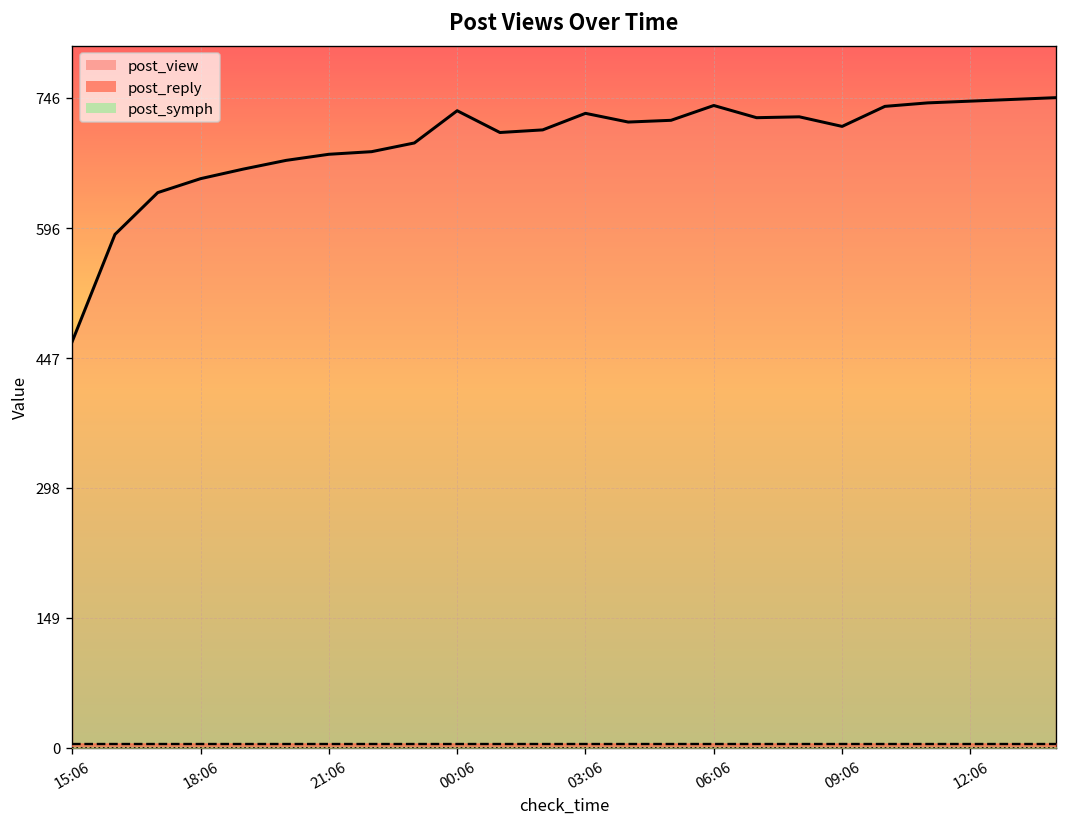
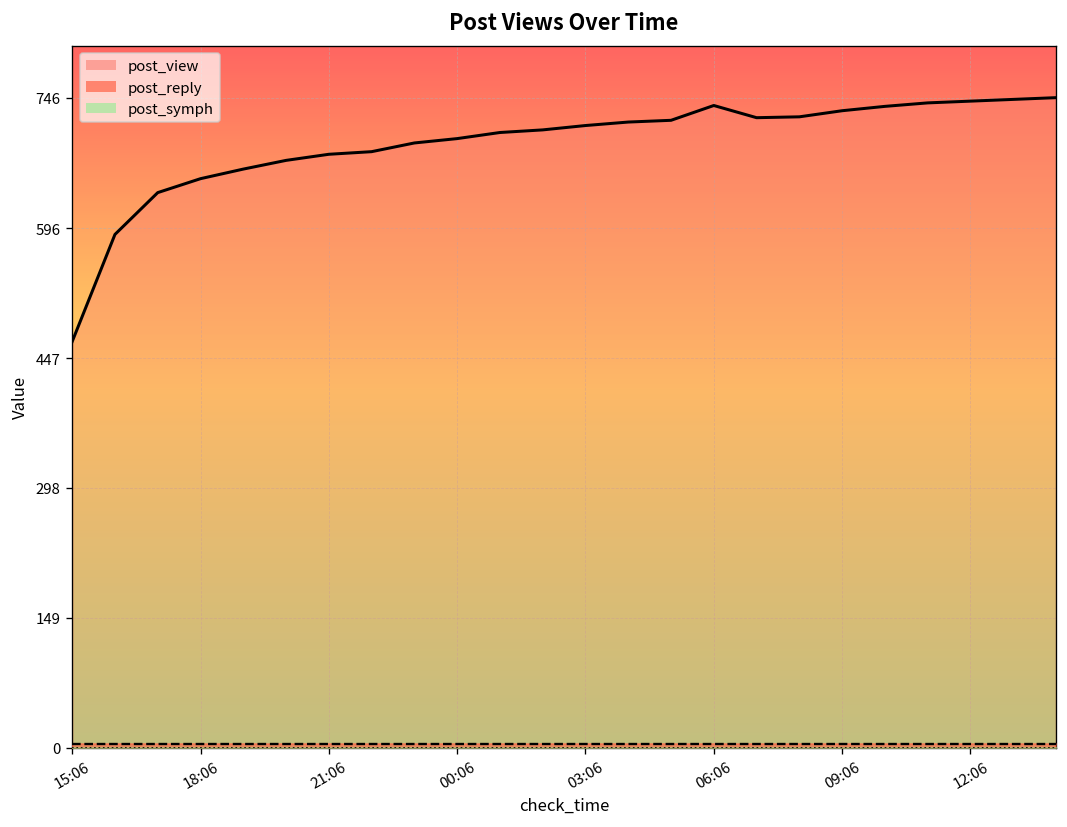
  {
    "post_view": {
      "15:06": 470,
      "18:06": 650,
      "21:06": 680,
-     "00:06": 730,
-     "03:06": 730,
+     "00:06": 700,
+     "03:06": 710,
      "06:06": 740,
-     "09:06": 710,
+     "09:06": 730,
      "12:06": 740
    }
  }
